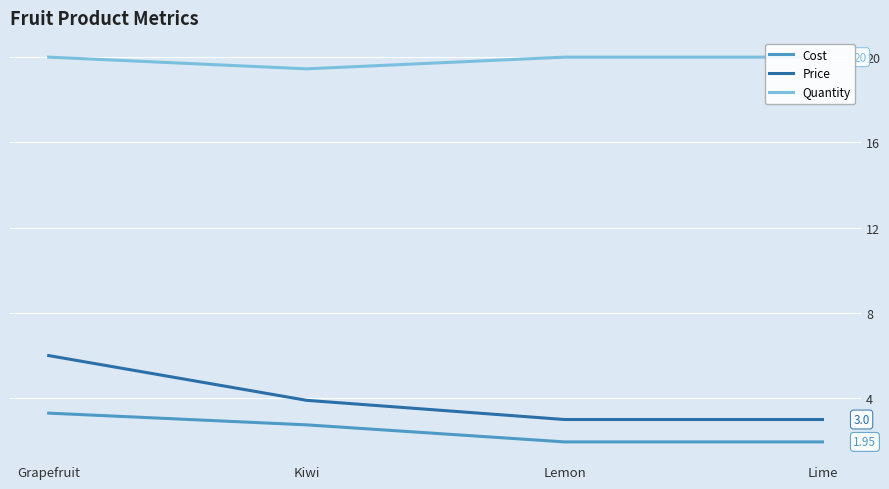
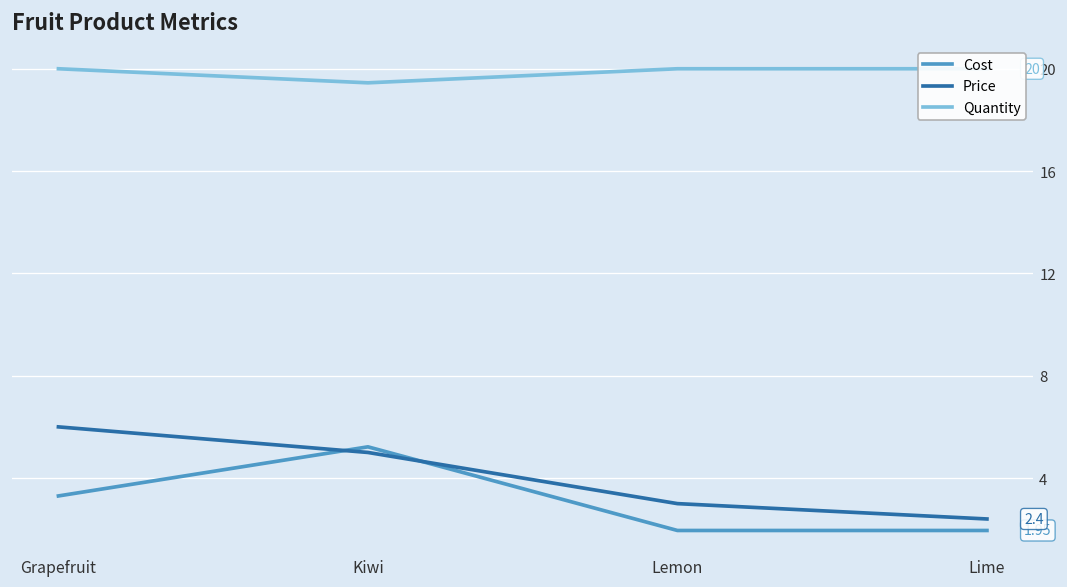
  {
    "Cost": {
      "Grapefruit": 3.3,
-     "Kiwi": 2.8,
+     "Kiwi": 5.2,
      "Lemon": 2.0,
      "Lime": 2.0
    },
    "Price": {
-     "Kiwi": 3.9,
-     "Lime": 3.0
+     "Kiwi": 5.0,
+     "Lime": 2.4
    },
    "Quantity": {
      "Grapefruit": 20.0,
      "Kiwi": 19.5,
      "Lemon": 20.0
    }
  }
